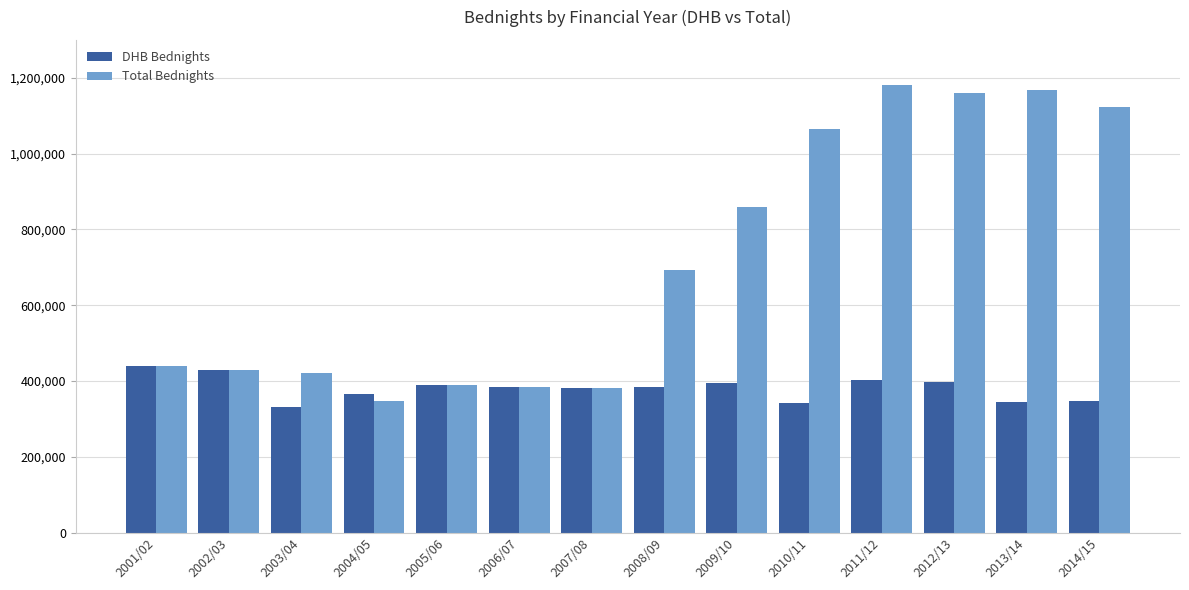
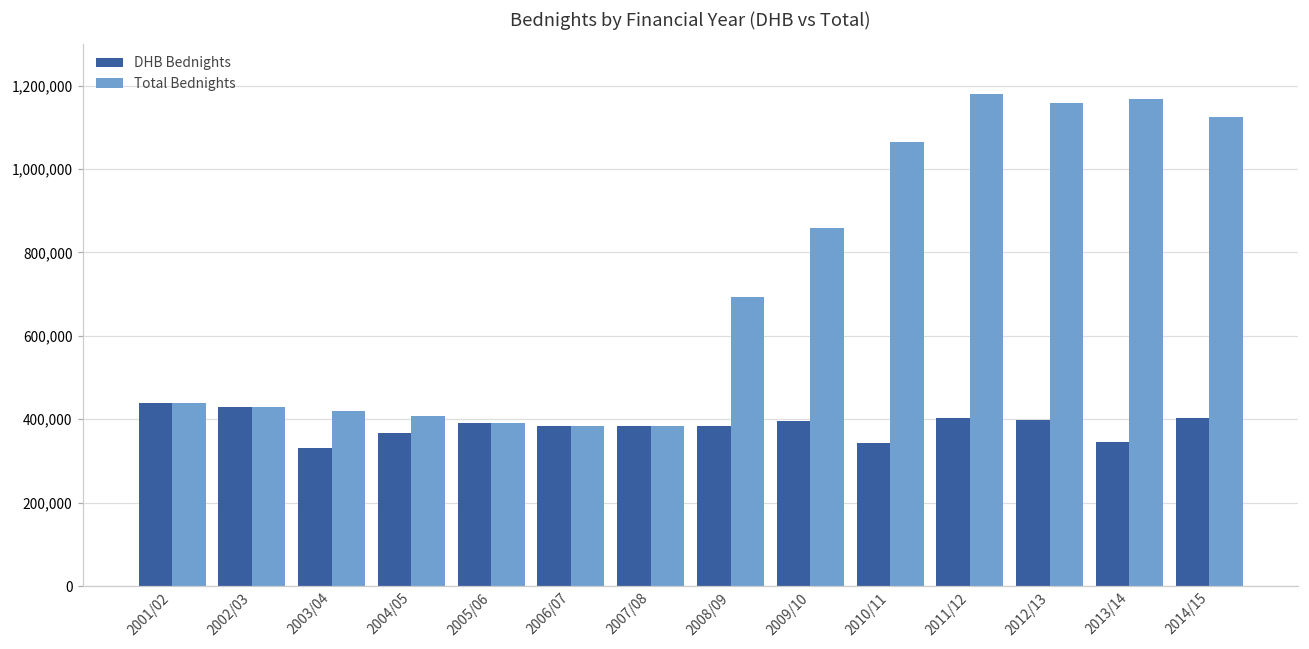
  {
    "DHB Bednights": {
      "2001/02": "440,000",
      "2002/03": "430,000",
      "2003/04": "330,000",
      "2004/05": "370,000",
      "2005/06": "390,000",
      "2006/07": "380,000",
      "2007/08": "380,000",
      "2008/09": "380,000",
      "2009/10": "390,000",
      "2010/11": "340,000",
      "2011/12": "400,000",
      "2012/13": "400,000",
      "2013/14": "350,000",
-     "2014/15": "350,000"
+     "2014/15": "400,000"
    },
    "Total Bednights": {
      "2001/02": "440,000",
      "2002/03": "430,000",
      "2003/04": "420,000",
-     "2004/05": "350,000",
+     "2004/05": "410,000",
      "2005/06": "390,000",
      "2006/07": "380,000",
      "2007/08": "380,000",
      "2008/09": "690,000",
      "2009/10": "860,000",
      "2010/11": "1,060,000",
      "2011/12": "1,180,000",
      "2012/13": "1,160,000",
      "2013/14": "1,170,000",
      "2014/15": "1,120,000"
    }
  }
